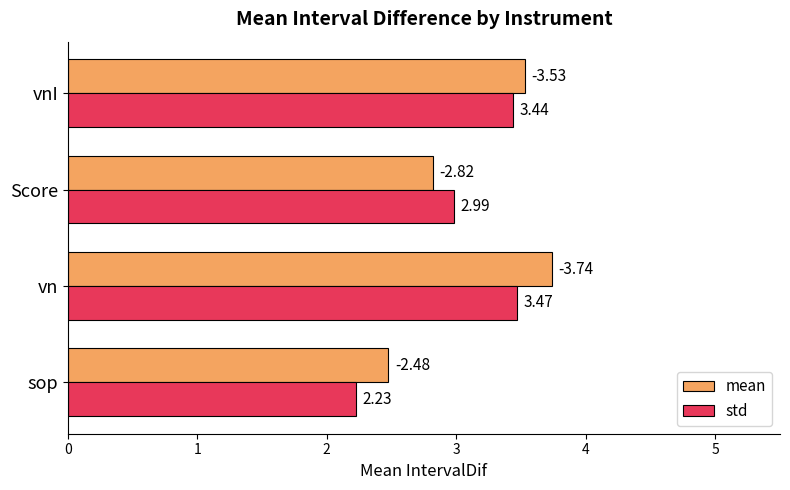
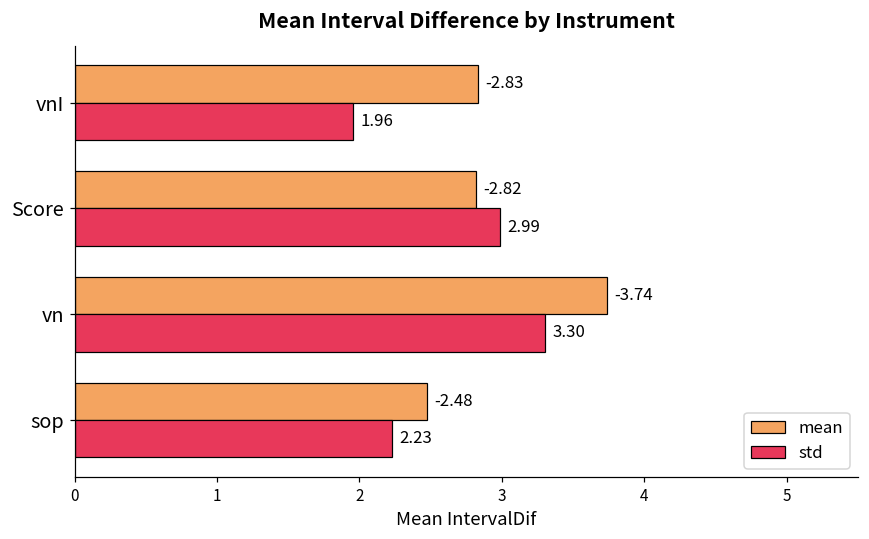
  {
    "mean": {
-     "vnI": -3.53
+     "vnI": -2.83
    },
    "std": {
-     "vnI": 3.44,
+     "vnI": 1.96,
      "Score": 2.99,
-     "vn": 3.47,
+     "vn": 3.30,
      "sop": 2.23
    }
  }
